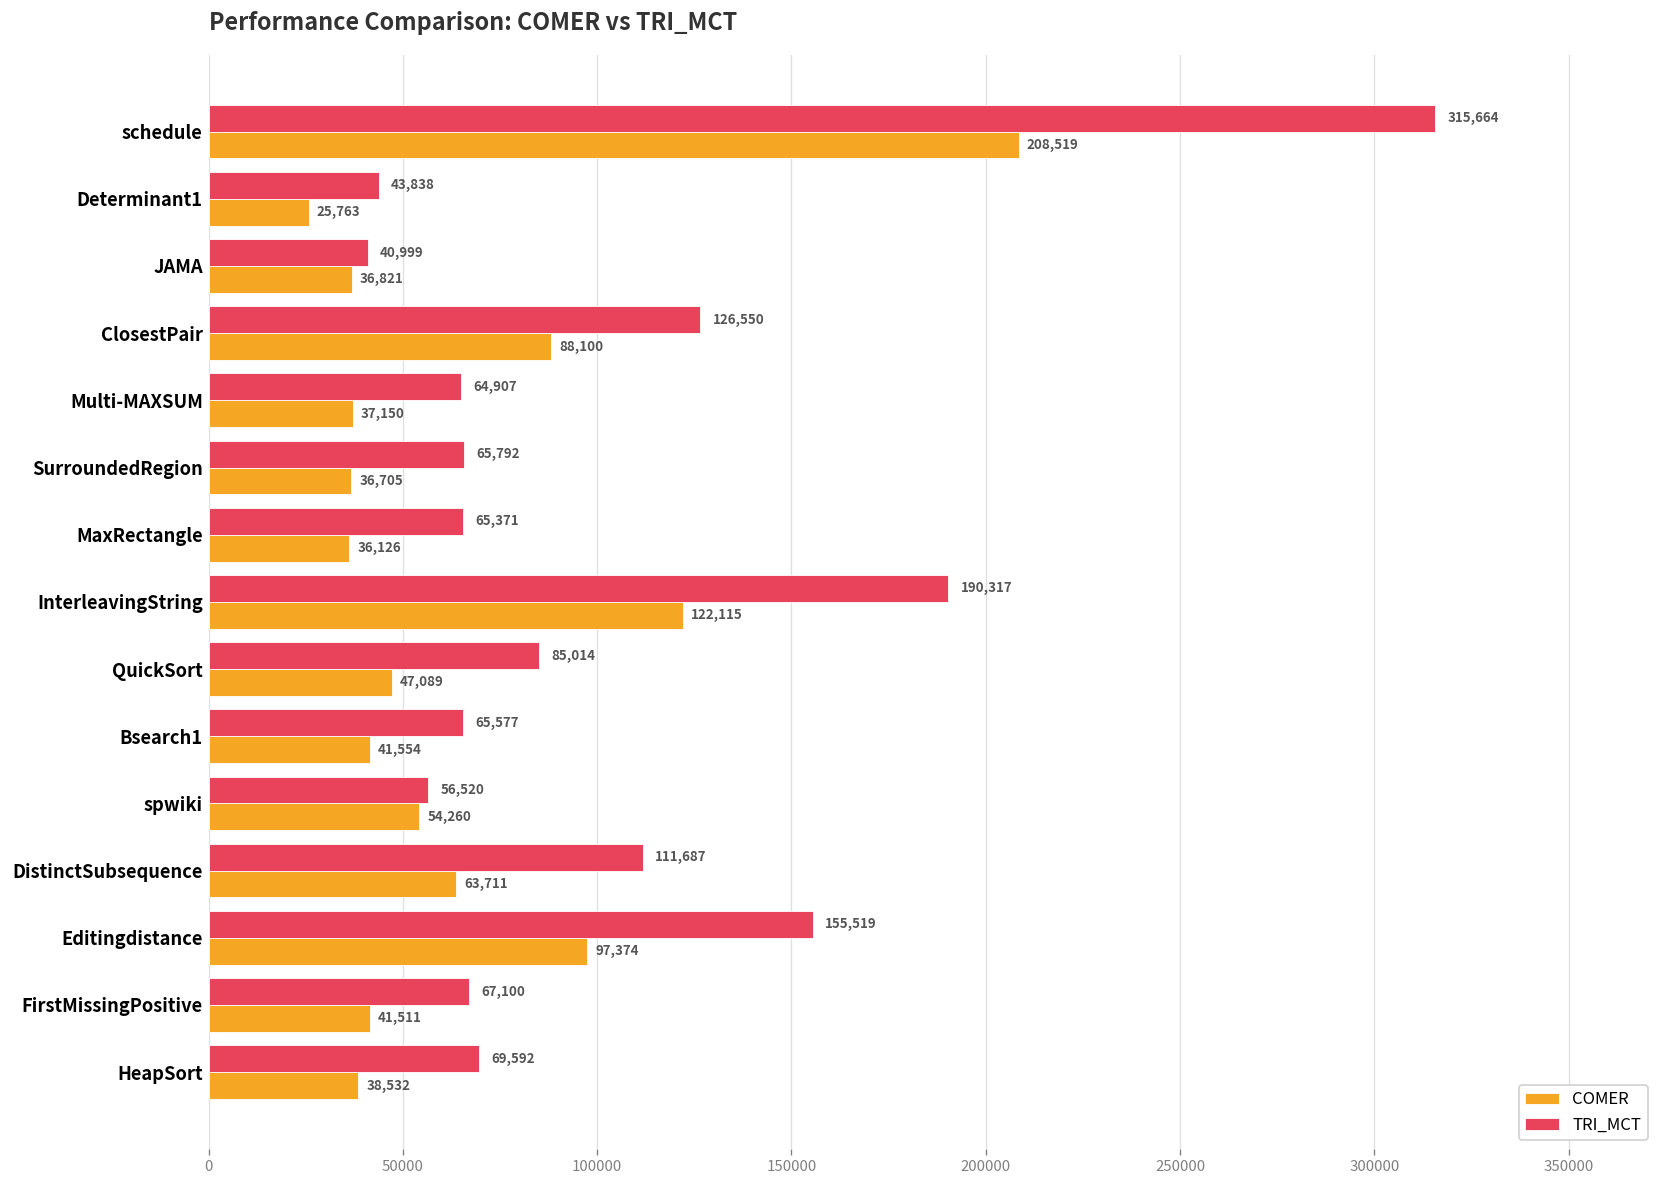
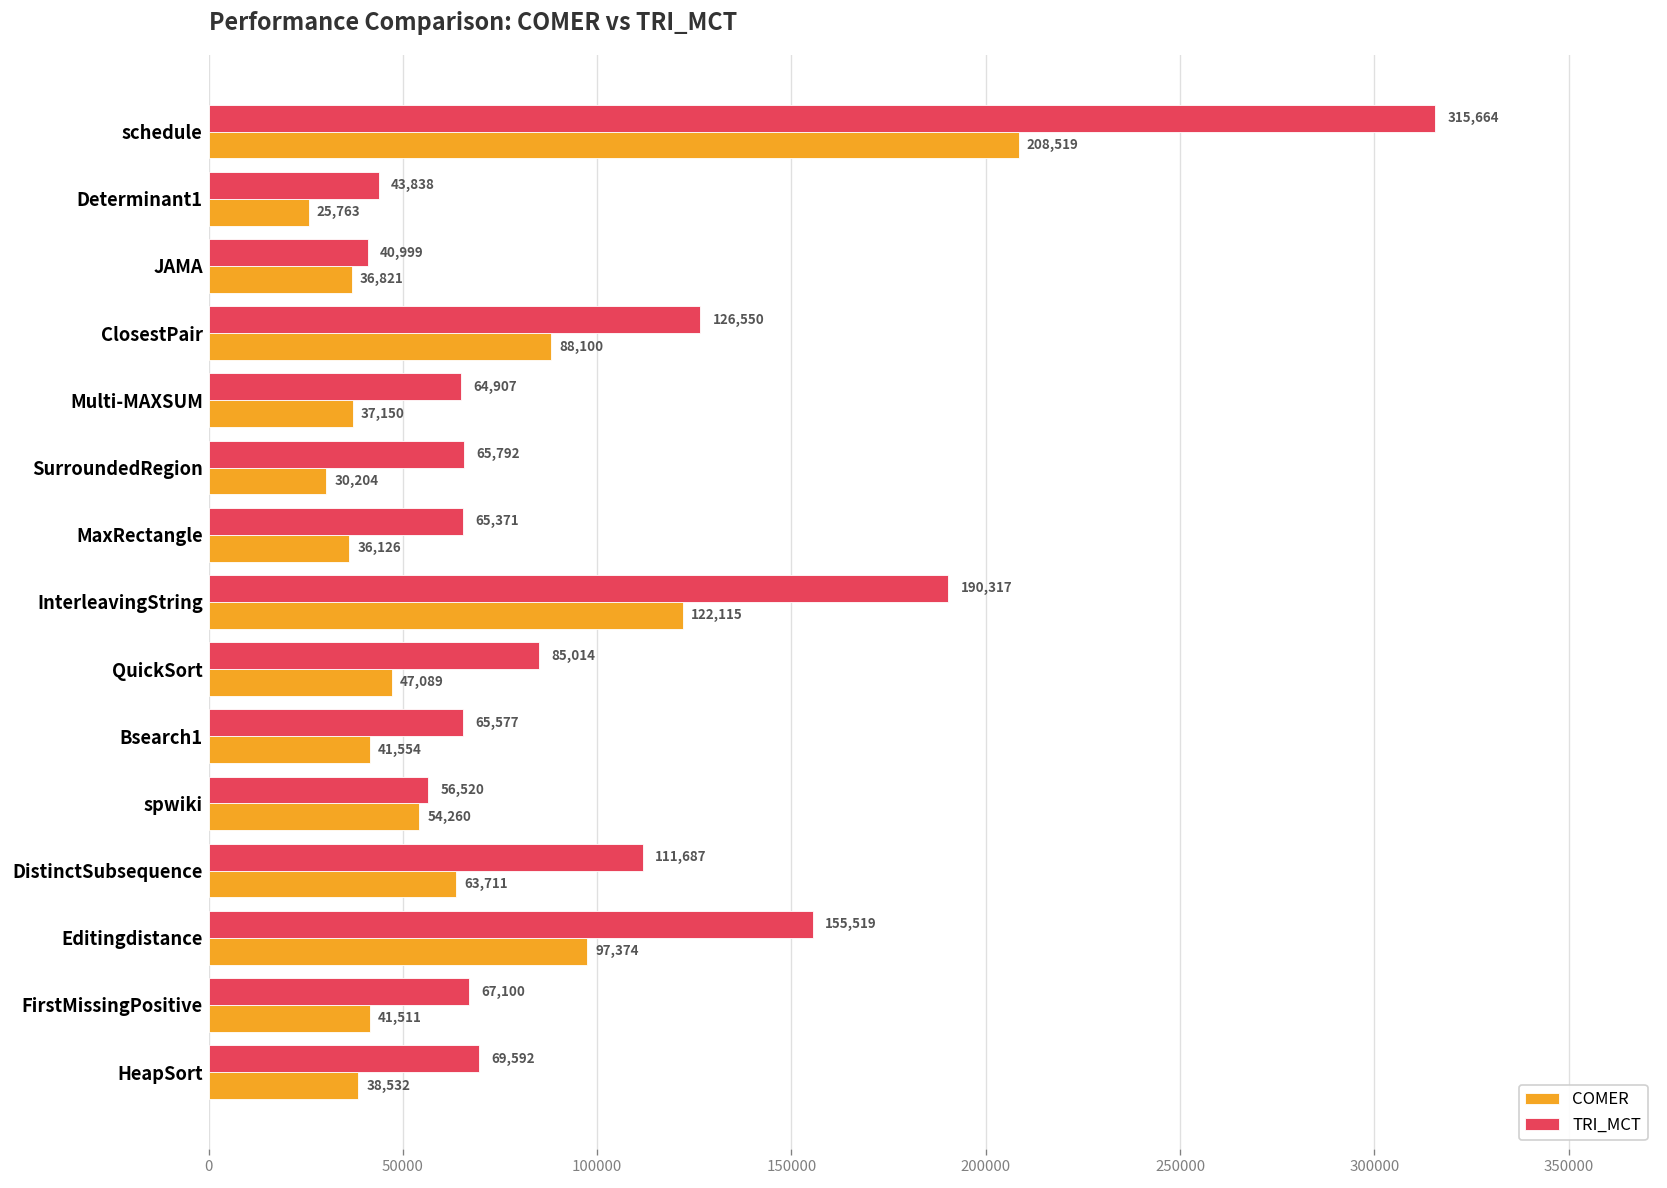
  {
    "COMER": {
      "schedule": "208,519",
      "Determinant1": "25,763",
      "JAMA": "36,821",
      "ClosestPair": "88,100",
      "Multi-MAXSUM": "37,150",
-     "SurroundedRegion": "36,705",
+     "SurroundedRegion": "30,204",
      "MaxRectangle": "36,126",
      "InterleavingString": "122,115",
      "QuickSort": "47,089",
      "Bsearch1": "41,554",
      "spwiki": "54,260",
      "DistinctSubsequence": "63,711",
      "Editingdistance": "97,374",
      "FirstMissingPositive": "41,511",
      "HeapSort": "38,532"
    },
    "TRI_MCT": {
      "schedule": "315,664",
      "Determinant1": "43,838",
      "JAMA": "40,999",
      "ClosestPair": "126,550",
      "Multi-MAXSUM": "64,907",
      "SurroundedRegion": "65,792",
      "MaxRectangle": "65,371",
      "InterleavingString": "190,317",
      "QuickSort": "85,014",
      "Bsearch1": "65,577",
      "spwiki": "56,520",
      "DistinctSubsequence": "111,687",
      "Editingdistance": "155,519",
      "FirstMissingPositive": "67,100",
      "HeapSort": "69,592"
    }
  }
